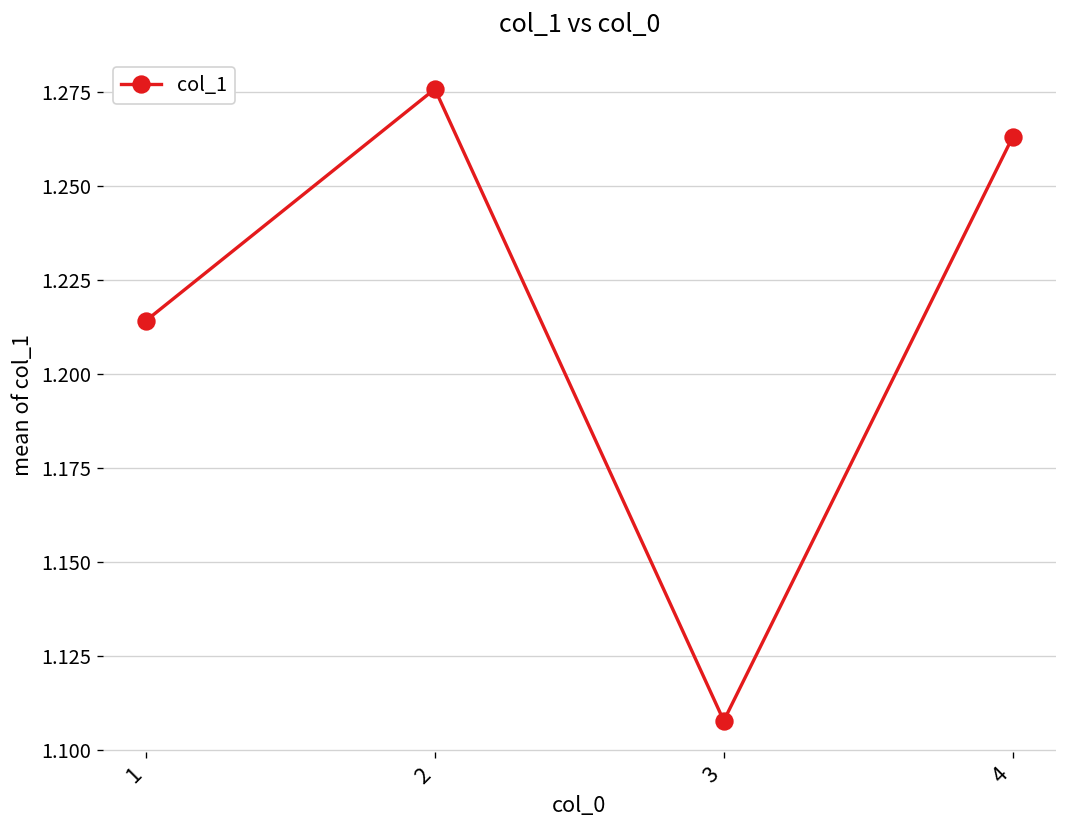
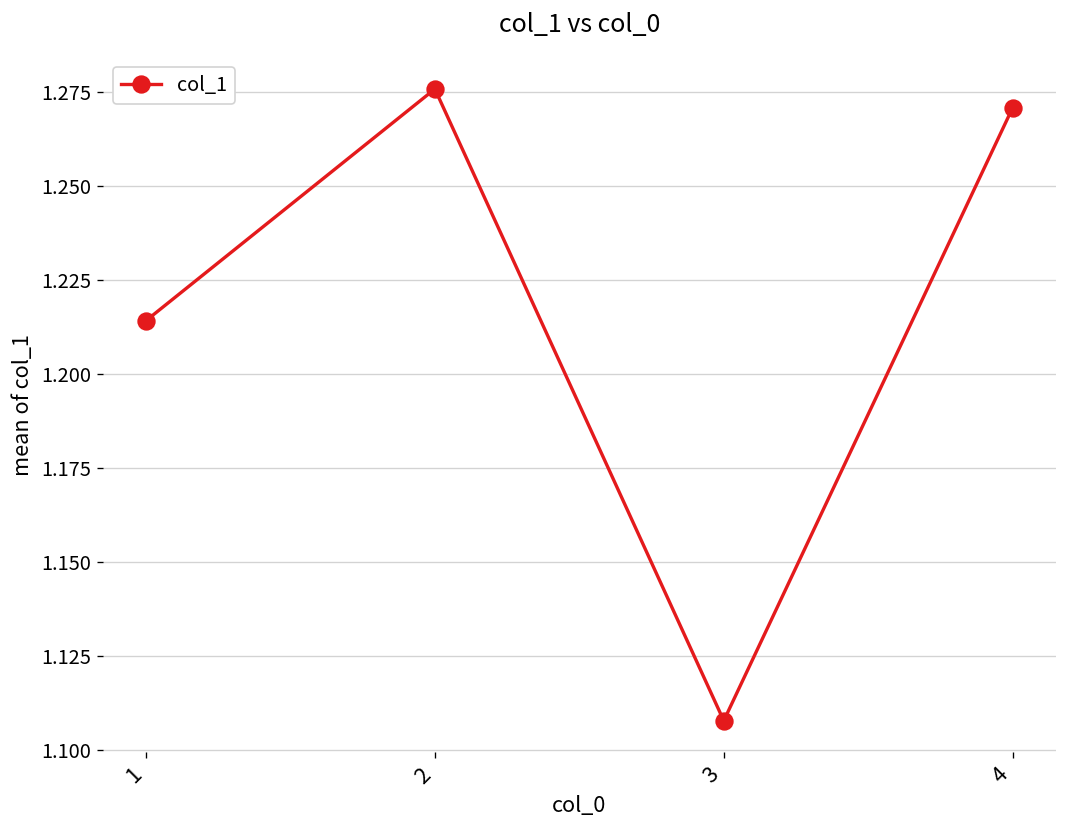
  {
    "1": 1.214,
    "2": 1.276,
    "3": 1.108,
-   "4": 1.263
+   "4": 1.271
  }
